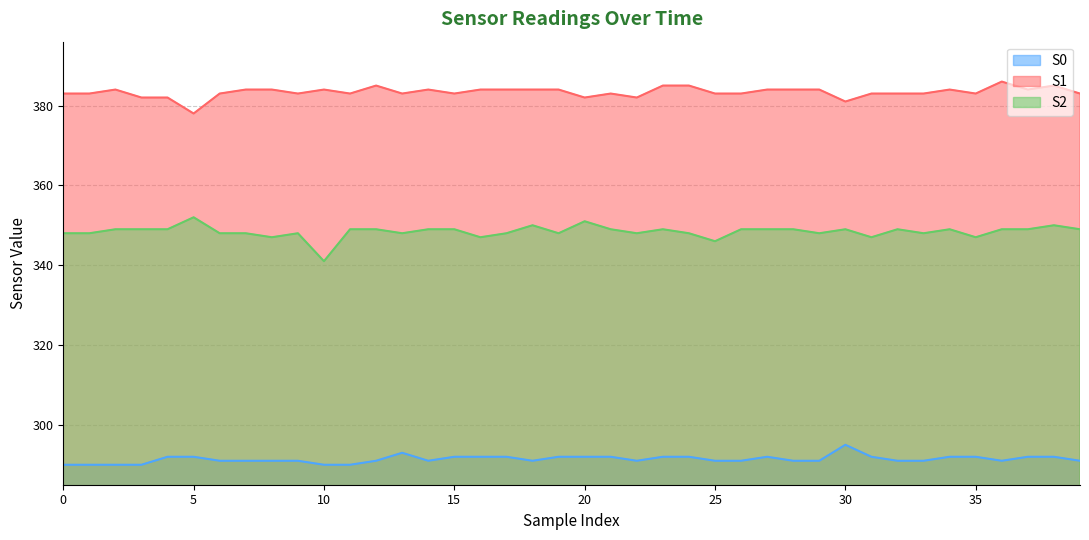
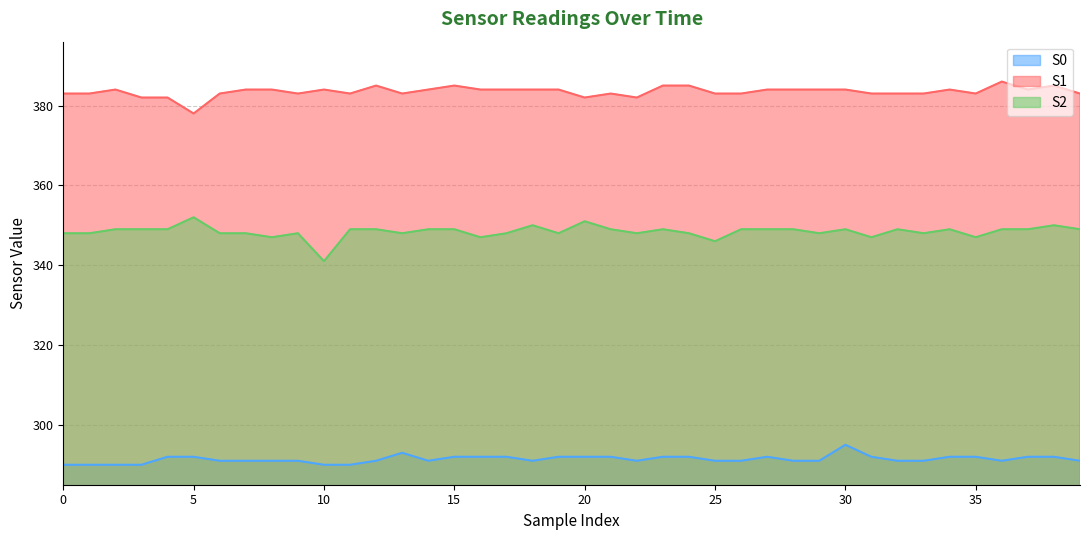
  {
    "S0": {
      "0": 290,
      "5": 292,
      "10": 290,
      "15": 292,
      "20": 292,
      "25": 291,
      "30": 295,
      "35": 292
    },
    "S1": {
      "0": 383,
      "5": 378,
      "10": 384,
-     "15": 383,
+     "15": 385,
      "20": 382,
      "25": 383,
-     "30": 381,
+     "30": 384,
      "35": 383
    },
    "S2": {
      "0": 348,
      "5": 352,
      "10": 341,
      "15": 349,
      "20": 351,
      "25": 346,
      "30": 349,
      "35": 347
    }
  }
